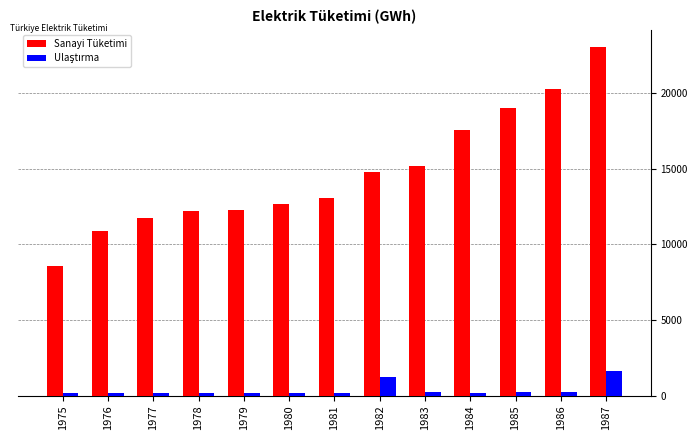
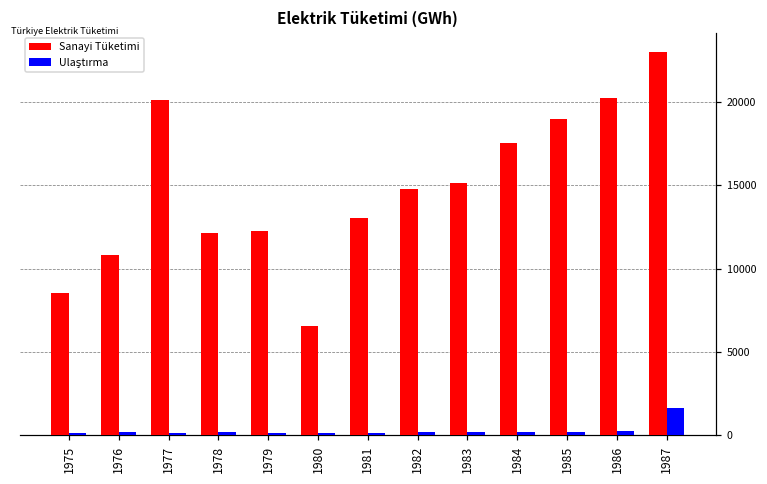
  {
    "Sanayi Tüketimi": {
      "1975": 8600,
      "1976": 10800,
-     "1977": 11800,
+     "1977": 20100,
      "1978": 12200,
      "1979": 12300,
-     "1980": 12700,
+     "1980": 6600,
      "1981": 13100,
      "1982": 14800,
      "1983": 15100,
      "1984": 17600,
      "1985": 19000,
      "1986": 20200,
      "1987": 23000
    },
    "Ulaştırma": {
      "1976": 200,
-     "1982": 1200,
+     "1982": 200,
      "1983": 200,
      "1984": 200,
      "1985": 200,
      "1986": 200,
      "1987": 1600
    }
  }
